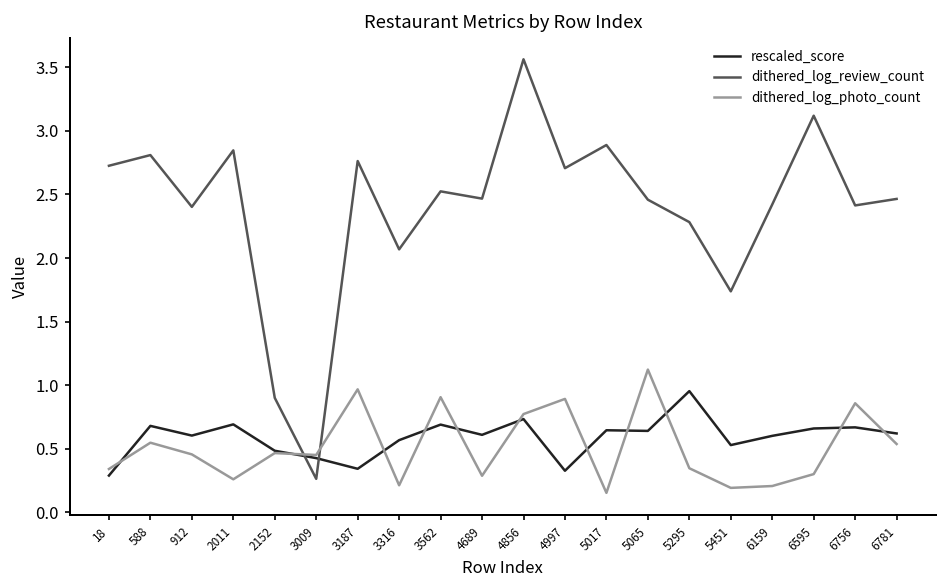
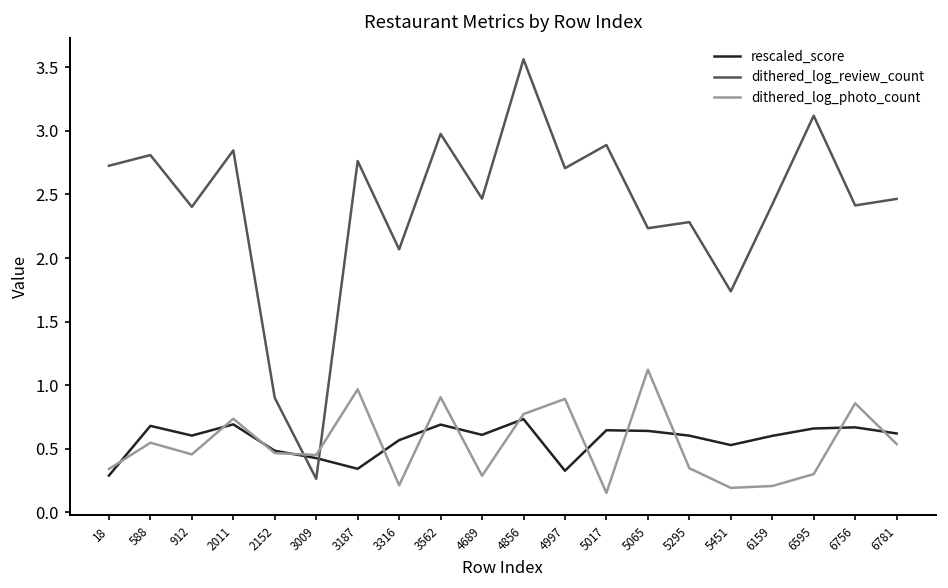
  {
    "rescaled_score": {
      "18": 0.29,
      "588": 0.68,
      "912": 0.60,
      "2011": 0.69,
      "3009": 0.43,
      "3187": 0.34,
      "3316": 0.57,
      "3562": 0.69,
      "4689": 0.61,
      "4856": 0.73,
      "4997": 0.33,
      "5017": 0.65,
      "5065": 0.64,
-     "5295": 0.95,
+     "5295": 0.60,
      "5451": 0.53,
      "6159": 0.60,
      "6595": 0.66,
      "6756": 0.67,
      "6781": 0.62
    },
    "dithered_log_review_count": {
      "18": 2.73,
      "588": 2.81,
      "912": 2.40,
      "2011": 2.85,
      "2152": 0.90,
      "3009": 0.26,
      "3187": 2.76,
      "3316": 2.07,
-     "3562": 2.52,
+     "3562": 2.98,
      "4689": 2.47,
      "4856": 3.56,
      "4997": 2.71,
      "5017": 2.89,
-     "5065": 2.46,
+     "5065": 2.23,
      "5295": 2.28,
      "5451": 1.74,
      "6159": 2.42,
      "6595": 3.12,
      "6756": 2.41,
      "6781": 2.46
    },
    "dithered_log_photo_count": {
      "18": 0.34,
      "588": 0.55,
      "912": 0.46,
-     "2011": 0.26,
+     "2011": 0.74,
      "3009": 0.45,
      "3187": 0.97,
      "3316": 0.21,
      "3562": 0.91,
      "4689": 0.29,
      "4856": 0.77,
      "4997": 0.89,
      "5017": 0.15,
      "5065": 1.12,
      "5295": 0.35,
      "5451": 0.19,
      "6159": 0.21,
      "6595": 0.30,
      "6756": 0.86,
      "6781": 0.54
    }
  }
